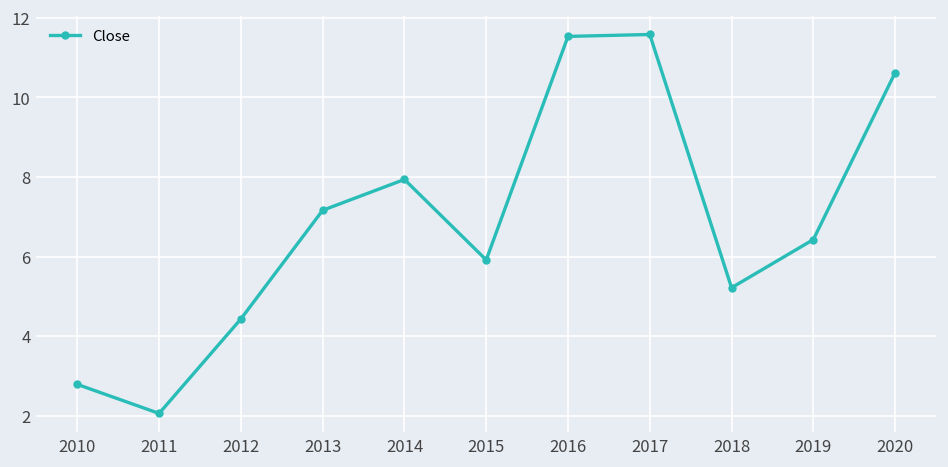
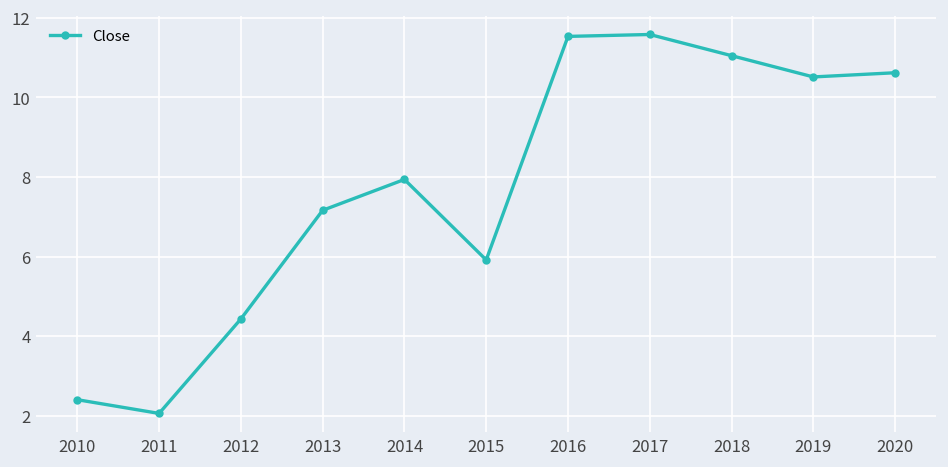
  {
-   "2010": 2.8,
+   "2010": 2.4,
    "2011": 2.1,
    "2012": 4.4,
    "2013": 7.2,
    "2014": 7.9,
    "2015": 5.9,
    "2016": 11.5,
    "2017": 11.6,
-   "2018": 5.2,
-   "2019": 6.4,
+   "2018": 11.0,
+   "2019": 10.5,
    "2020": 10.6
  }
